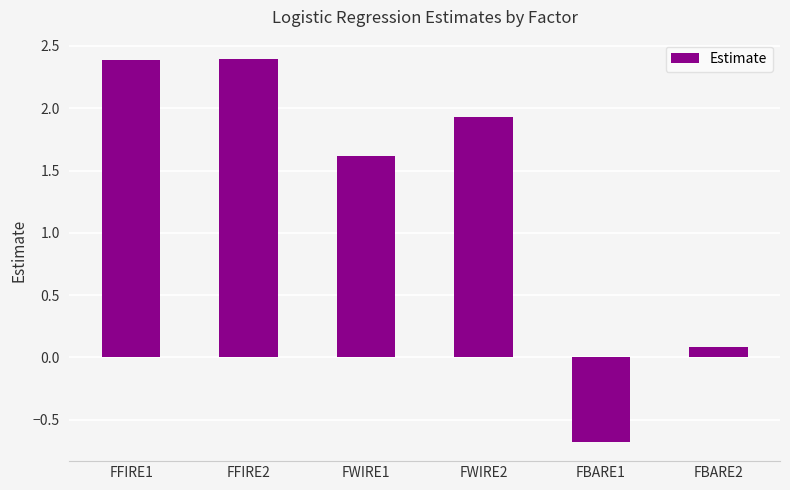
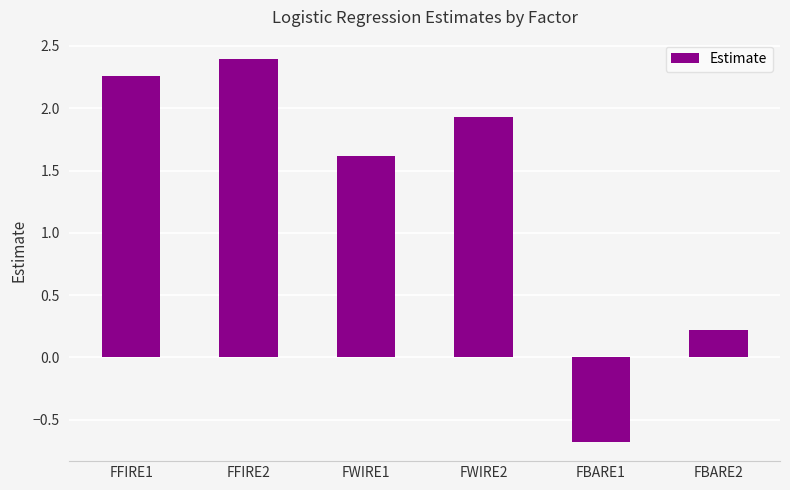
  {
-   "FFIRE1": 2.39,
+   "FFIRE1": 2.26,
    "FFIRE2": 2.40,
    "FWIRE1": 1.62,
    "FWIRE2": 1.93,
    "FBARE1": -0.68,
-   "FBARE2": 0.08
+   "FBARE2": 0.22
  }
